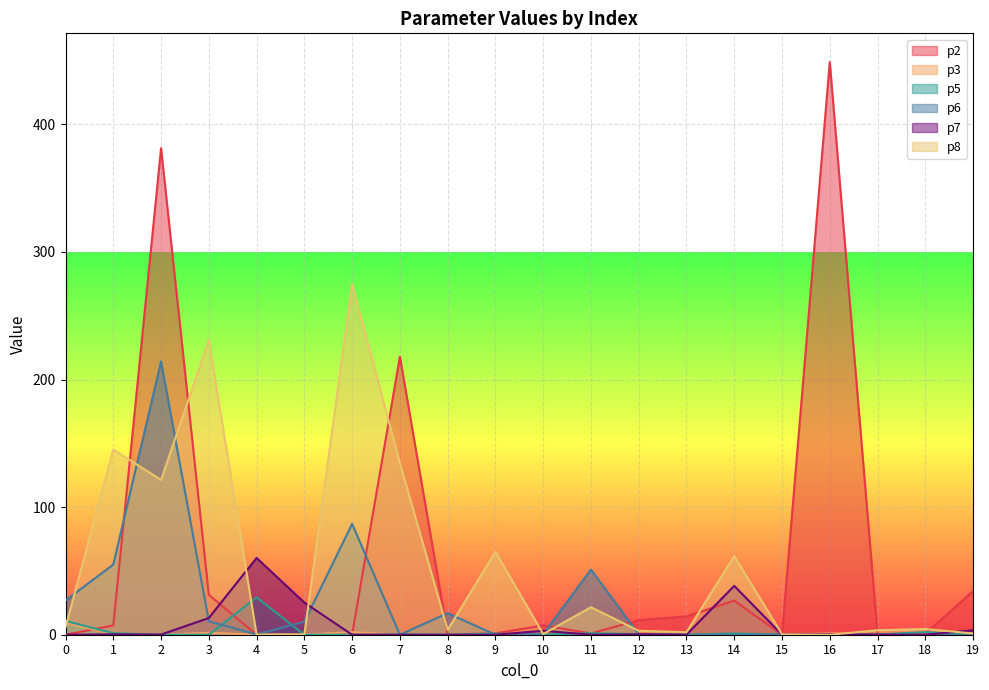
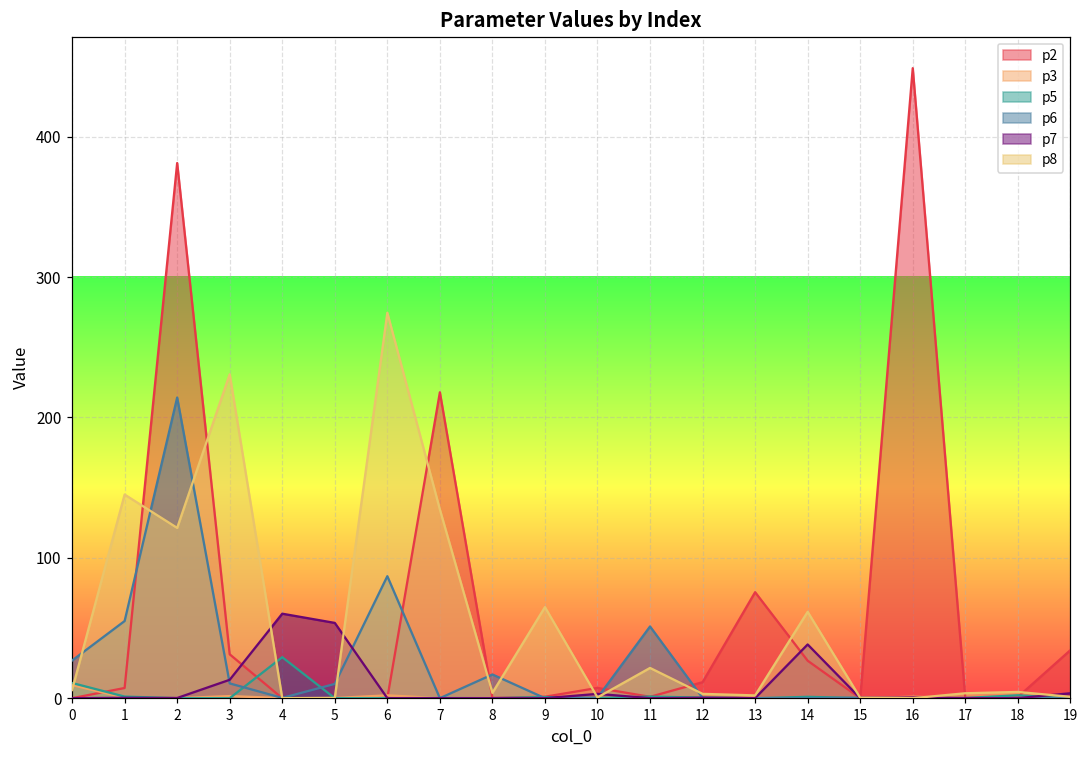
  {
    "p2": {
      "1": 7,
      "2": 381,
      "3": 31,
      "7": 218,
      "10": 7,
      "12": 11,
-     "13": 14,
+     "13": 76,
      "14": 27,
      "16": 449,
      "19": 34
    },
    "p7": {
      "3": 13,
      "4": 60,
-     "5": 25,
+     "5": 54,
      "10": 3,
      "14": 38,
      "19": 4
    }
  }
